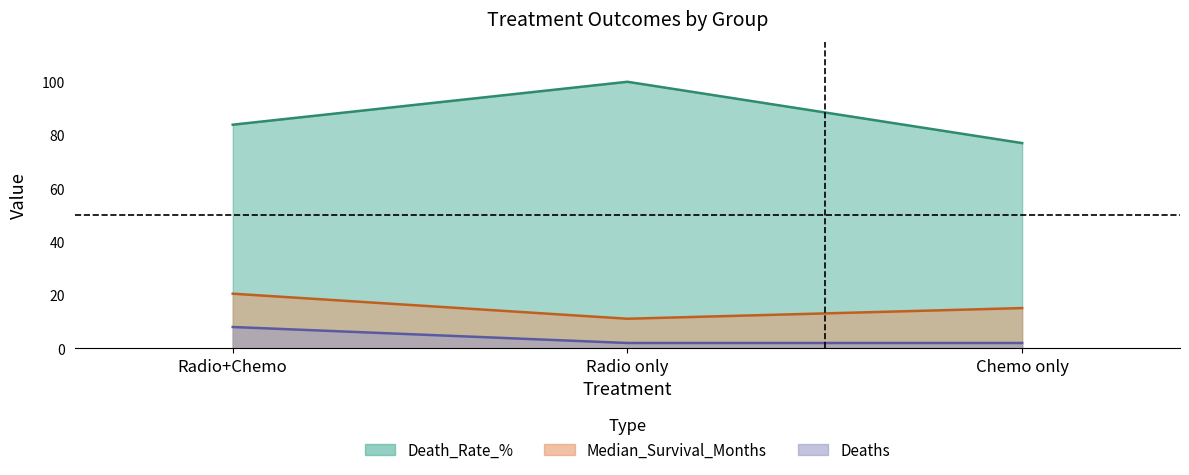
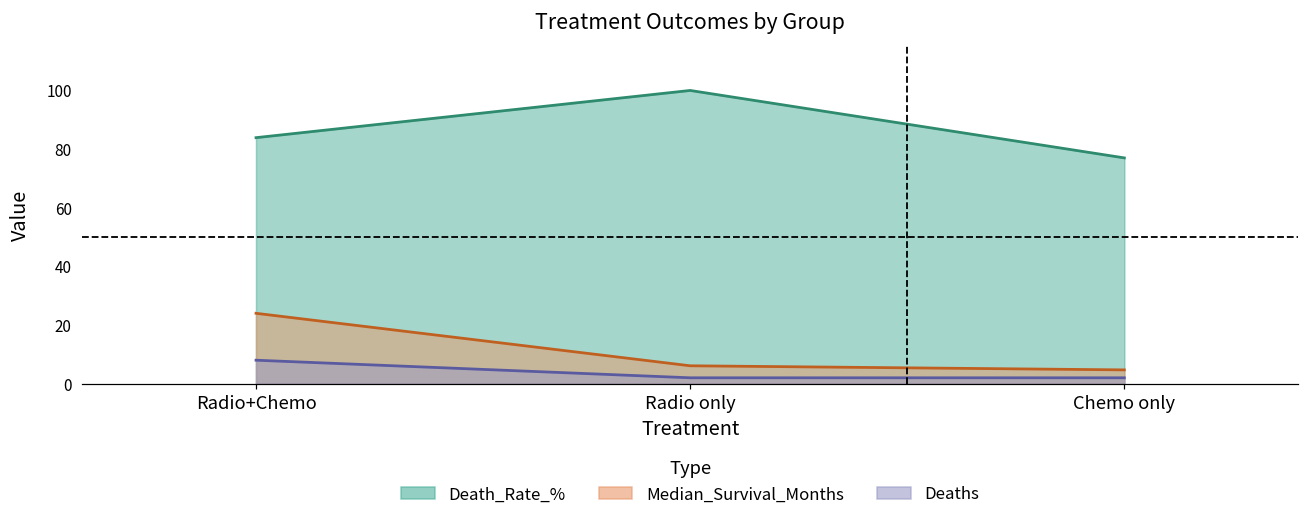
  {
    "Death_Rate_%": {
      "Radio+Chemo": 84,
      "Radio only": 100,
      "Chemo only": 77
    },
    "Median_Survival_Months": {
-     "Radio+Chemo": 21,
-     "Radio only": 11,
-     "Chemo only": 15
+     "Radio+Chemo": 24,
+     "Radio only": 6,
+     "Chemo only": 5
    },
    "Deaths": {
      "Radio+Chemo": 8,
      "Radio only": 2,
      "Chemo only": 2
    }
  }
